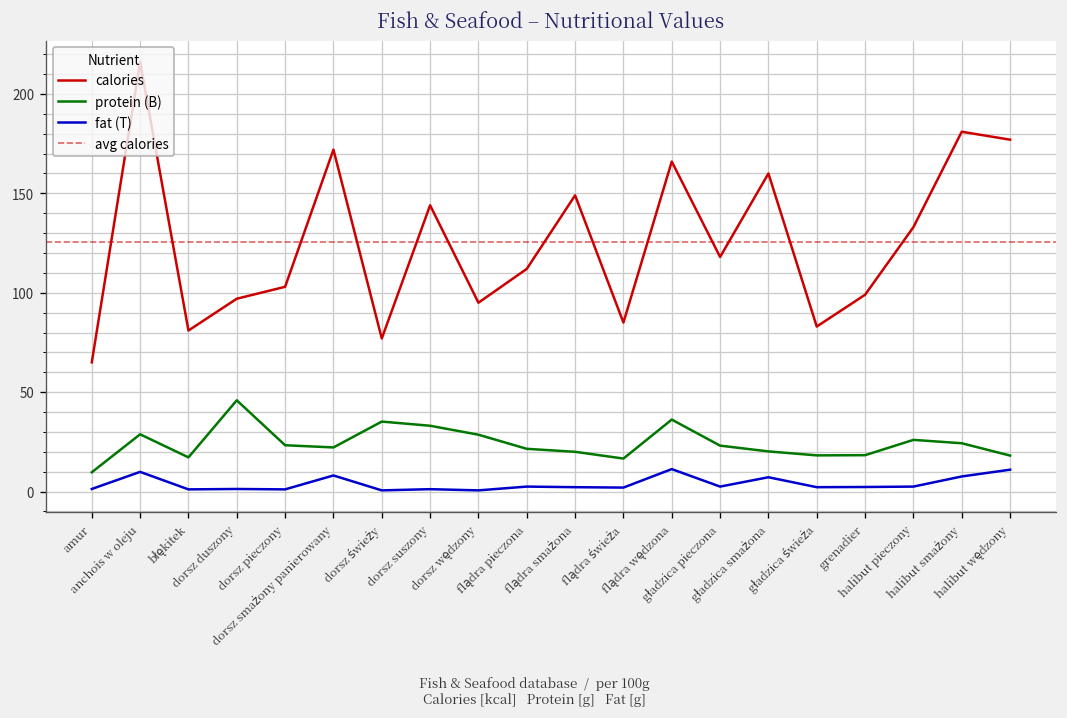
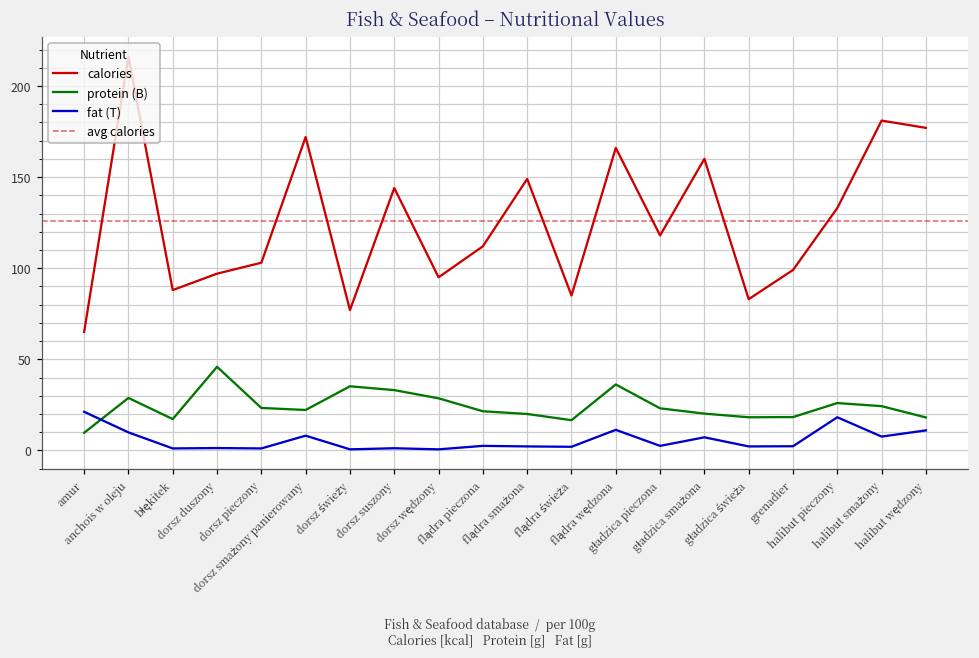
  {
    "calories": {
      "amur": 65,
-     "błękitek": 81,
+     "błękitek": 88,
      "dorsz duszony": 97,
      "dorsz pieczony": 103,
      "dorsz smażony panierowany": 172,
      "dorsz świeży": 77,
      "dorsz suszony": 144,
      "dorsz wędzony": 95,
      "flądra pieczona": 112,
      "flądra smażona": 149,
      "flądra świeża": 85,
      "flądra wędzona": 166,
      "gładzica pieczona": 118,
      "gładzica smażona": 160,
      "gładzica świeża": 83,
      "grenadier": 99,
      "halibut pieczony": 133,
      "halibut smażony": 181,
      "halibut wędzony": 177
    },
    "protein (B)": {
      "amur": 10,
      "anchois w oleju": 29,
      "błękitek": 17,
      "dorsz duszony": 46,
      "dorsz pieczony": 23,
      "dorsz smażony panierowany": 22,
      "dorsz świeży": 35,
      "dorsz suszony": 33,
      "dorsz wędzony": 29,
      "flądra pieczona": 22,
      "flądra smażona": 20,
      "flądra świeża": 17,
      "flądra wędzona": 36,
      "gładzica pieczona": 23,
      "gładzica smażona": 20,
      "gładzica świeża": 18,
      "grenadier": 18,
      "halibut pieczony": 26,
      "halibut smażony": 24,
      "halibut wędzony": 18
    },
    "fat (T)": {
-     "amur": 1,
+     "amur": 21,
      "anchois w oleju": 10,
      "błękitek": 1,
      "dorsz duszony": 1,
      "dorsz pieczony": 1,
      "dorsz smażony panierowany": 8,
      "dorsz świeży": 1,
      "dorsz suszony": 1,
      "dorsz wędzony": 1,
      "flądra pieczona": 3,
      "flądra smażona": 2,
      "flądra świeża": 2,
      "flądra wędzona": 11,
      "gładzica pieczona": 3,
      "gładzica smażona": 7,
      "gładzica świeża": 2,
      "grenadier": 2,
-     "halibut pieczony": 3,
+     "halibut pieczony": 18,
      "halibut smażony": 8,
      "halibut wędzony": 11
    }
  }
